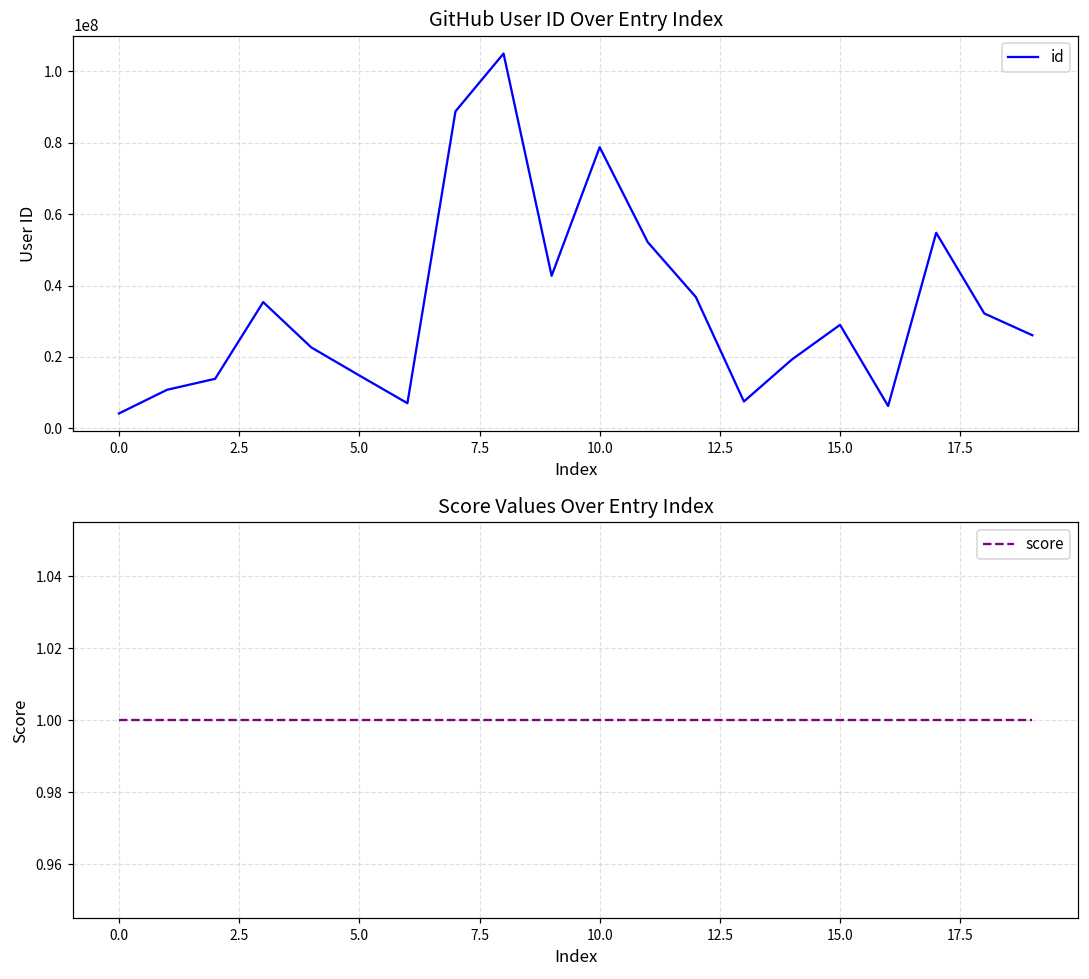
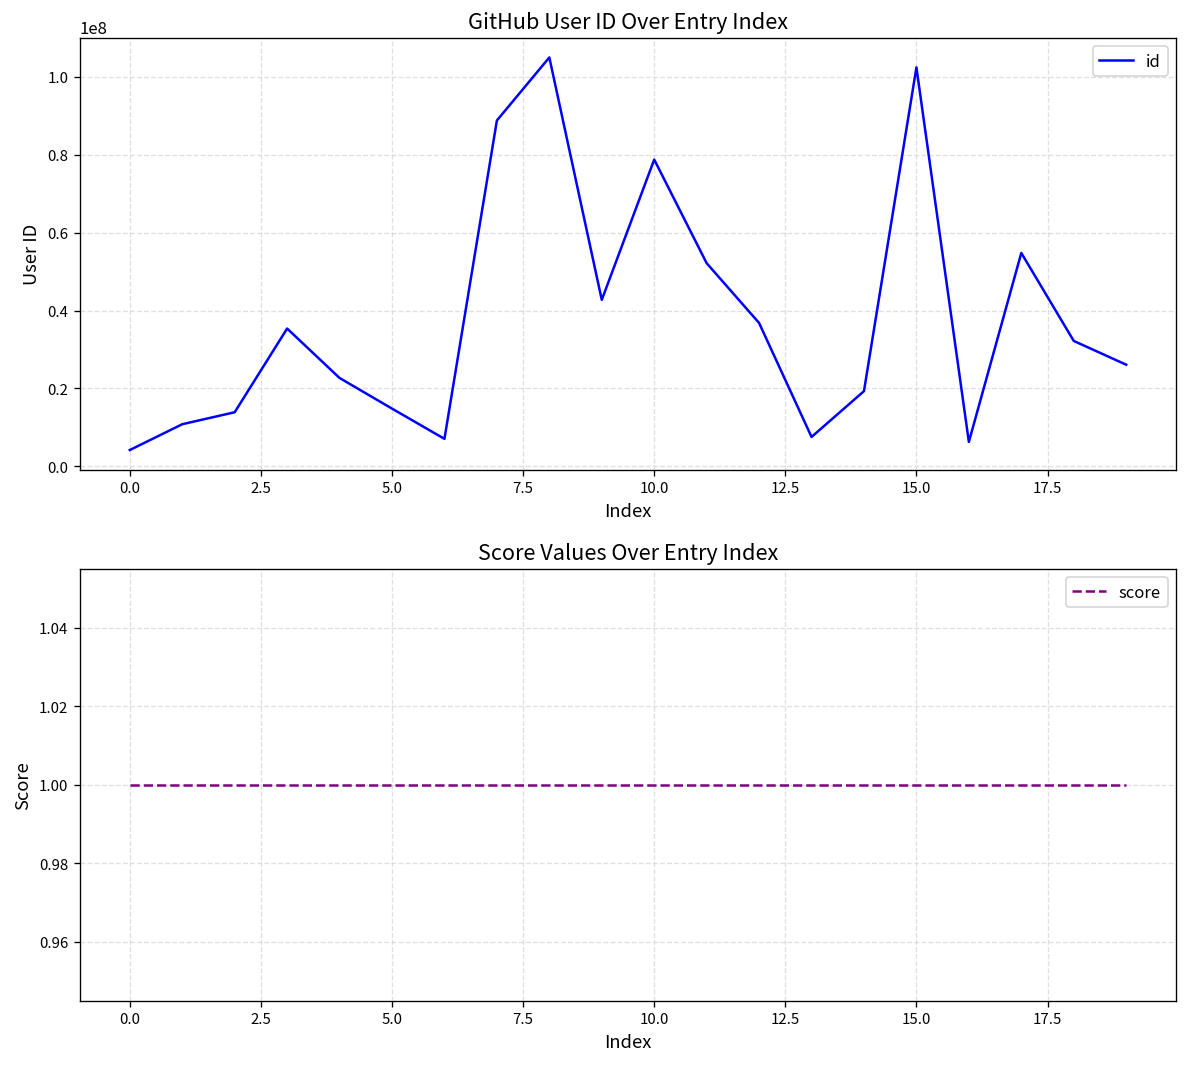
  {
    "GitHub User ID Over Entry Index": {
      "0.0": 4000000,
      "5.0": 15000000,
      "10.0": 79000000,
-     "15.0": 29000000
+     "15.0": 102000000
    },
    "Score Values Over Entry Index": {
      "0.0": 1.000,
      "5.0": 1.000,
      "10.0": 1.000,
      "15.0": 1.000
    }
  }
